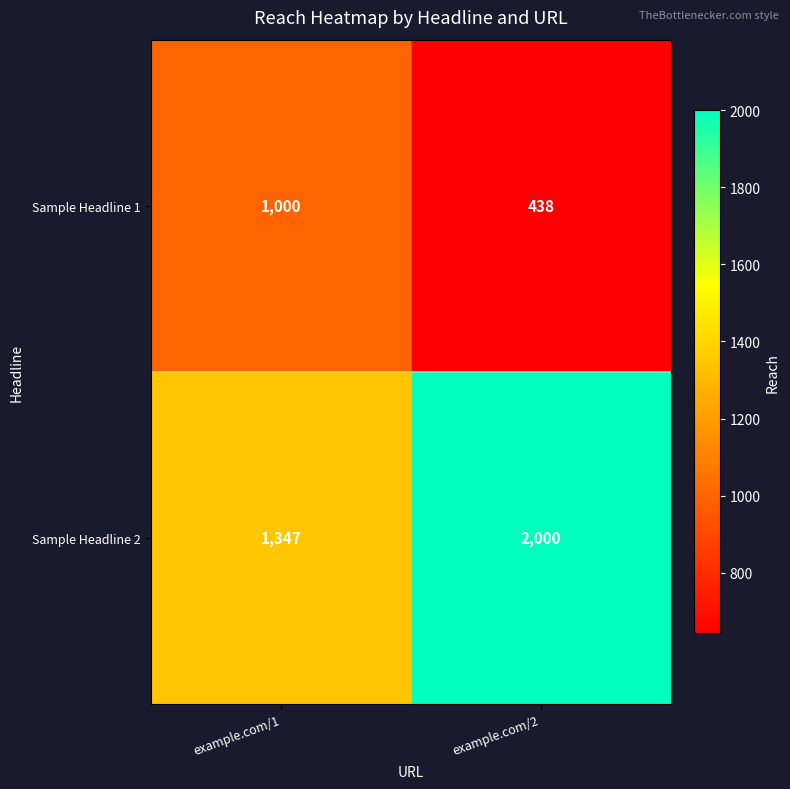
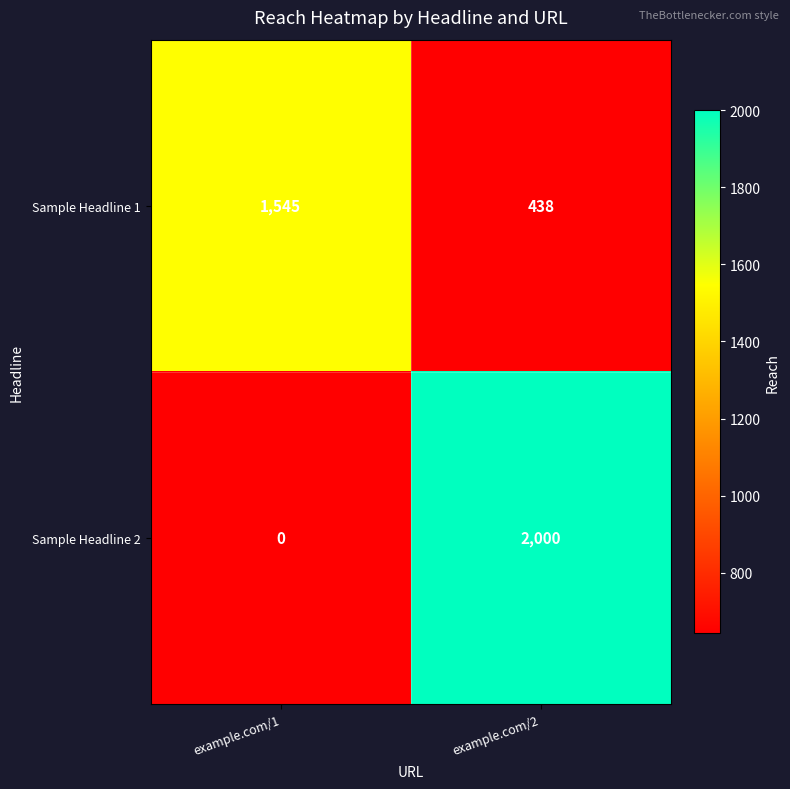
  {
    "Sample Headline 1": {
-     "example.com/1": "1,000",
+     "example.com/1": "1,545",
      "example.com/2": "438"
    },
    "Sample Headline 2": {
-     "example.com/1": "1,347",
+     "example.com/1": "0",
      "example.com/2": "2,000"
    }
  }
